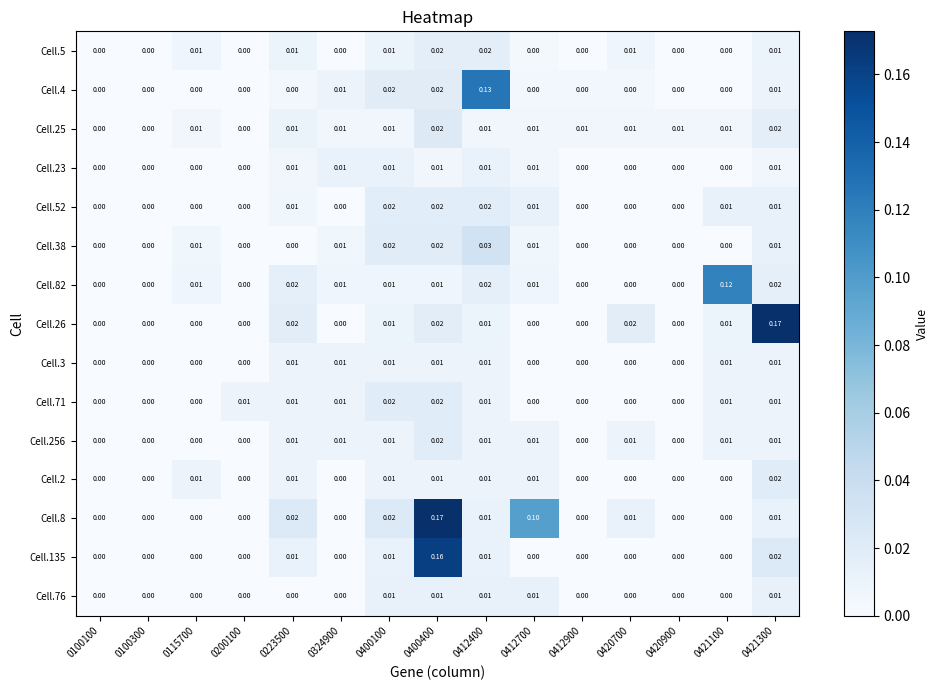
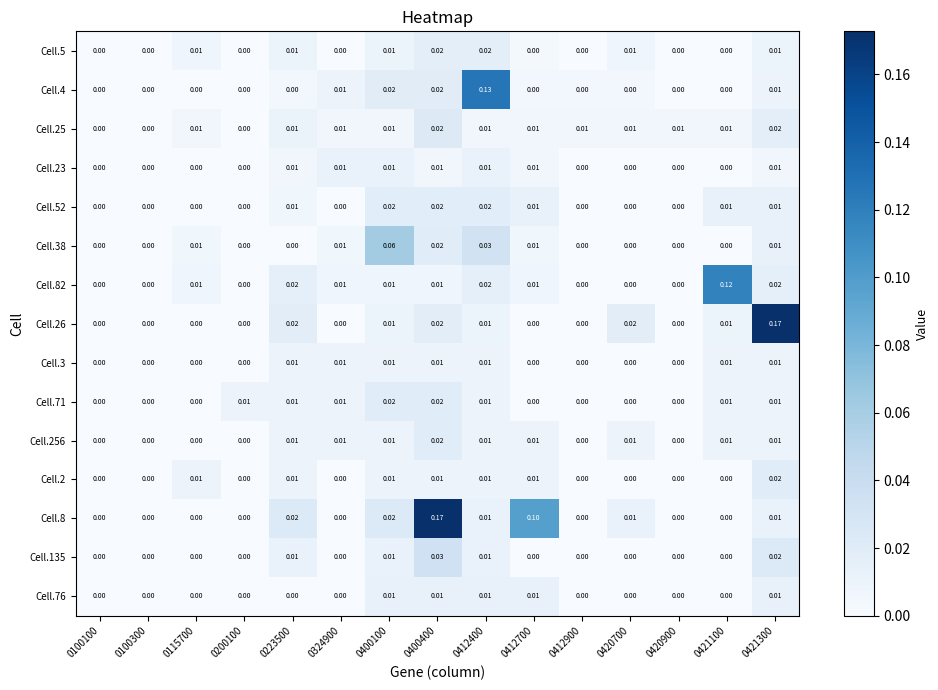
  {
    "Cell.38": {
      "0100100": 0.00,
      "0100300": 0.00,
      "0115700": 0.01,
      "0200100": 0.00,
      "0223500": 0.00,
      "0324900": 0.01,
-     "0400100": 0.02,
+     "0400100": 0.06,
      "0400400": 0.02,
      "0412400": 0.03,
      "0412700": 0.01,
      "0412900": 0.00,
      "0420700": 0.00,
      "0420900": 0.00,
      "0421100": 0.00,
      "0421300": 0.01
    },
    "Cell.135": {
      "0100100": 0.00,
      "0100300": 0.00,
      "0115700": 0.00,
      "0200100": 0.00,
      "0223500": 0.01,
      "0324900": 0.00,
      "0400100": 0.01,
-     "0400400": 0.16,
+     "0400400": 0.03,
      "0412400": 0.01,
      "0412700": 0.00,
      "0412900": 0.00,
      "0420700": 0.00,
      "0420900": 0.00,
      "0421100": 0.00,
      "0421300": 0.02
    }
  }
